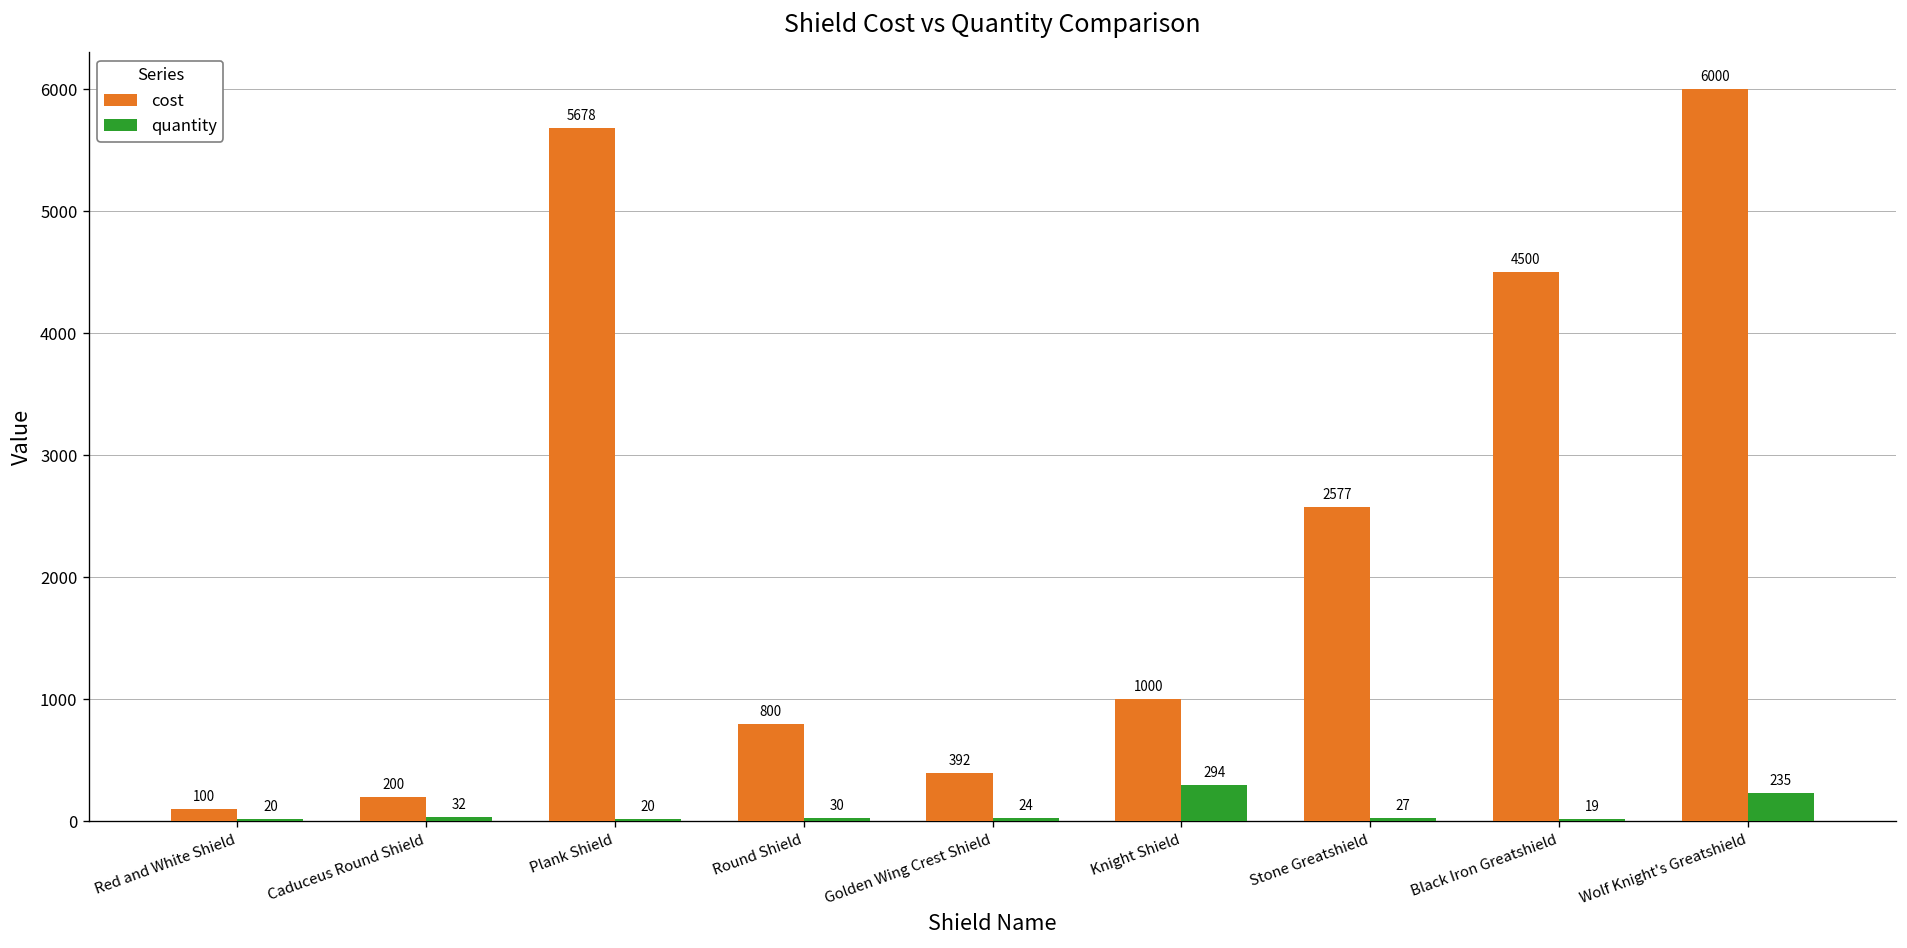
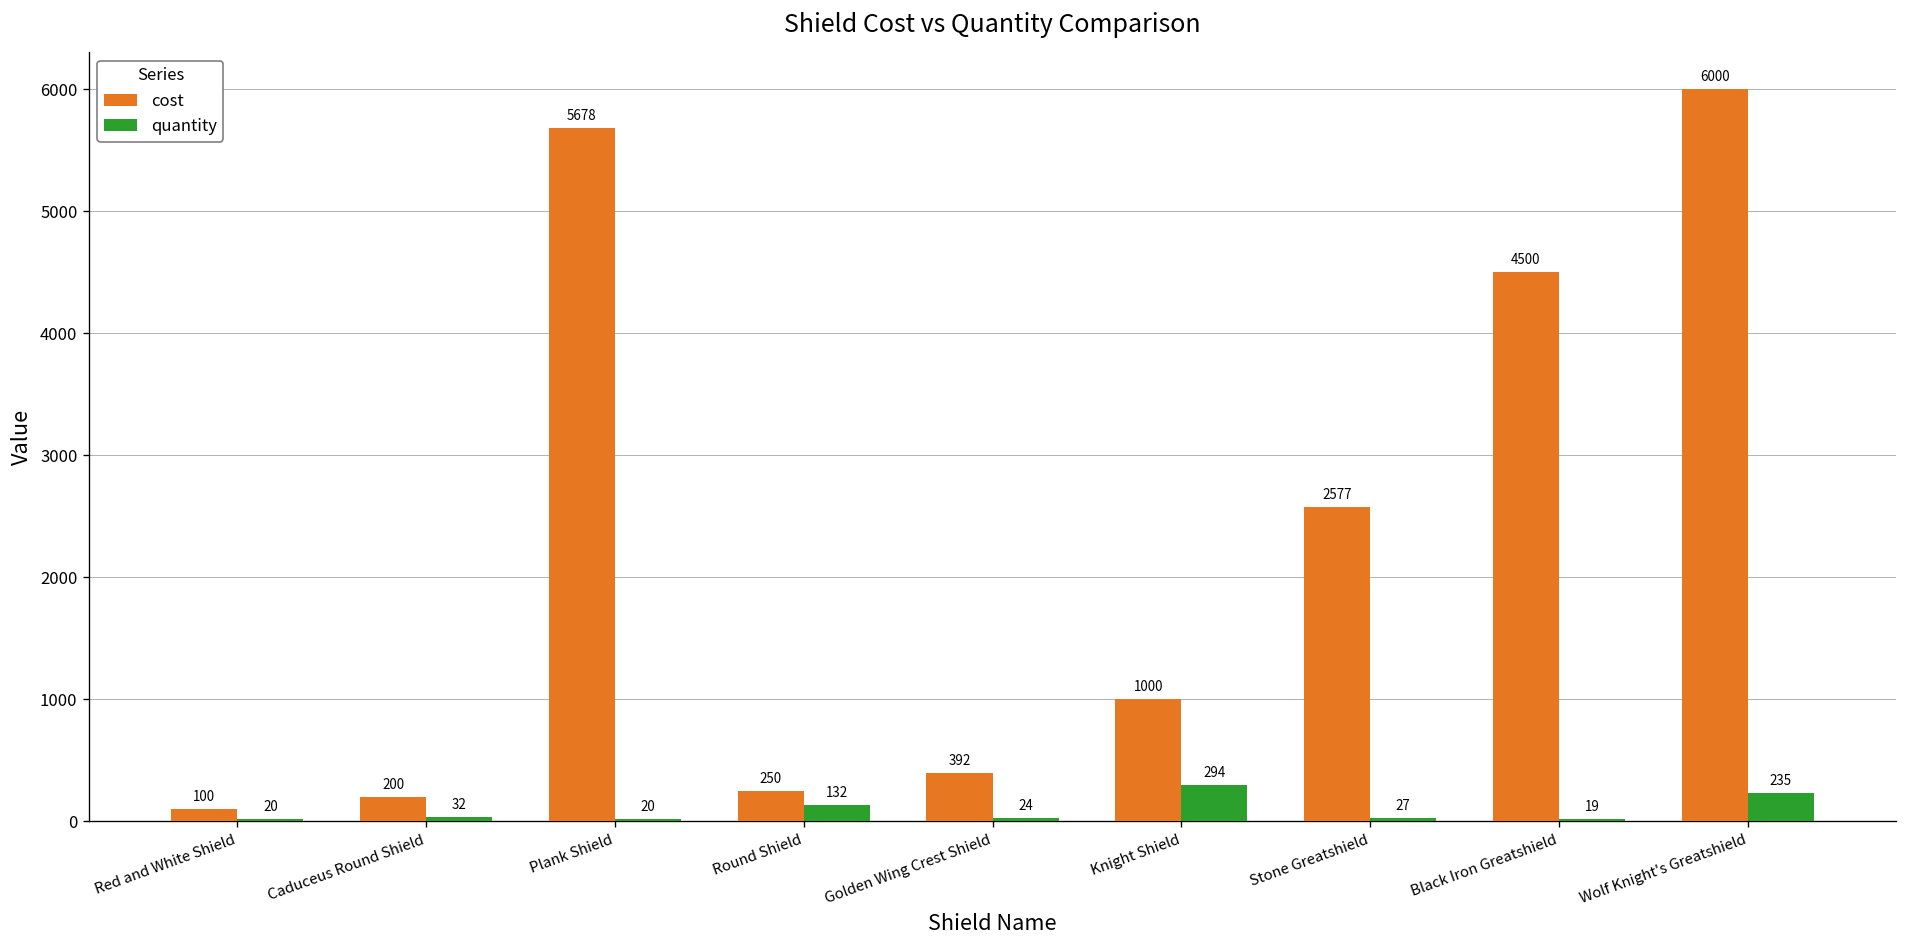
  {
    "cost": {
      "Red and White Shield": 100,
      "Caduceus Round Shield": 200,
      "Plank Shield": 5678,
-     "Round Shield": 800,
+     "Round Shield": 250,
      "Golden Wing Crest Shield": 392,
      "Knight Shield": 1000,
      "Stone Greatshield": 2577,
      "Black Iron Greatshield": 4500,
      "Wolf Knight's Greatshield": 6000
    },
    "quantity": {
      "Red and White Shield": 20,
      "Caduceus Round Shield": 32,
      "Plank Shield": 20,
-     "Round Shield": 30,
+     "Round Shield": 132,
      "Golden Wing Crest Shield": 24,
      "Knight Shield": 294,
      "Stone Greatshield": 27,
      "Black Iron Greatshield": 19,
      "Wolf Knight's Greatshield": 235
    }
  }
